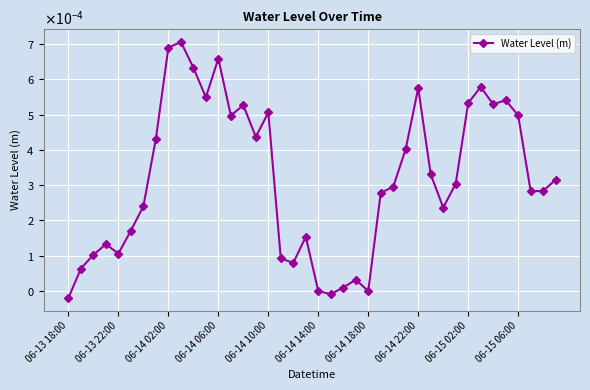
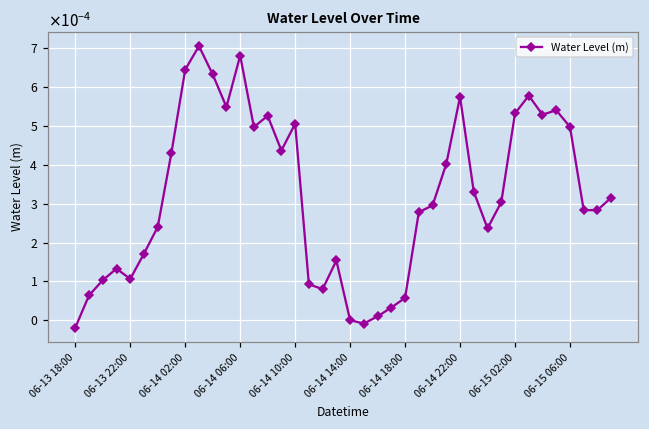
  {
    "06-13 18:00": -0.00002,
    "06-13 22:00": 0.00011,
-   "06-14 02:00": 0.00069,
-   "06-14 06:00": 0.00066,
+   "06-14 02:00": 0.00065,
+   "06-14 06:00": 0.00068,
    "06-14 10:00": 0.00051,
    "06-14 14:00": 0.00000,
-   "06-14 18:00": 0.0000,
+   "06-14 18:00": 0.0001,
    "06-14 22:00": 0.00058,
    "06-15 02:00": 0.00053,
    "06-15 06:00": 0.00050
  }
